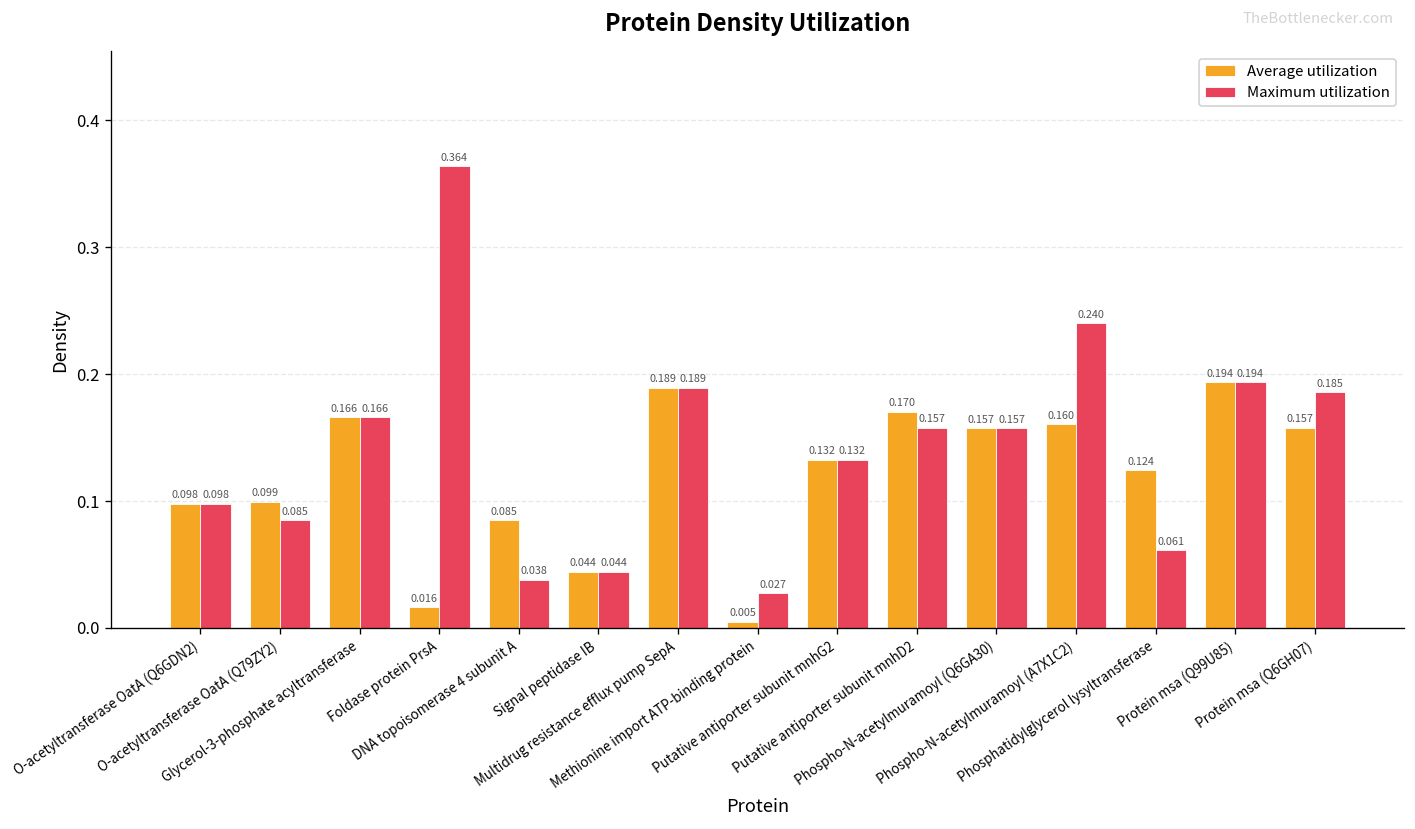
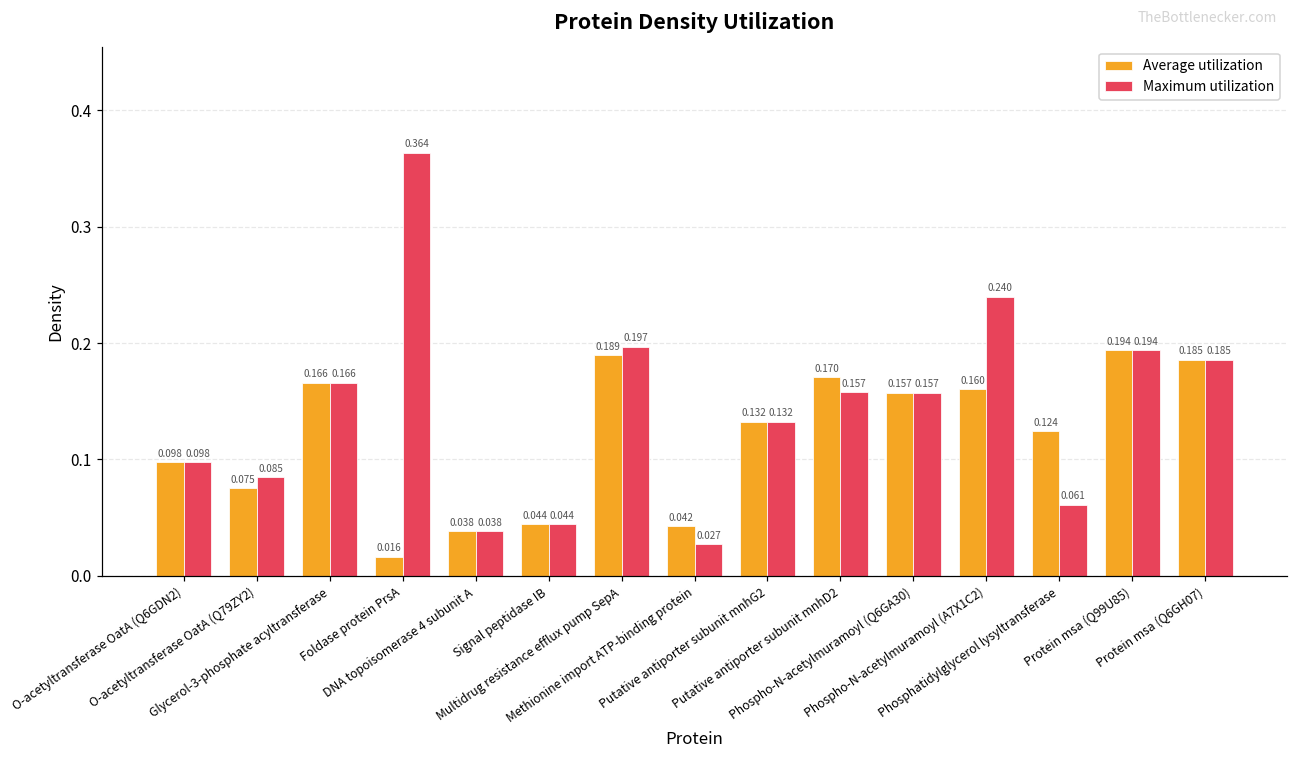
  {
    "Average utilization": {
      "O-acetyltransferase OatA (Q6GDN2)": 0.098,
-     "O-acetyltransferase OatA (Q79ZY2)": 0.099,
+     "O-acetyltransferase OatA (Q79ZY2)": 0.075,
      "Glycerol-3-phosphate acyltransferase": 0.166,
      "Foldase protein PrsA": 0.016,
-     "DNA topoisomerase 4 subunit A": 0.085,
+     "DNA topoisomerase 4 subunit A": 0.038,
      "Signal peptidase IB": 0.044,
      "Multidrug resistance efflux pump SepA": 0.189,
-     "Methionine import ATP-binding protein": 0.005,
+     "Methionine import ATP-binding protein": 0.042,
      "Putative antiporter subunit mnhG2": 0.132,
      "Putative antiporter subunit mnhD2": 0.170,
      "Phospho-N-acetylmuramoyl (Q6GA30)": 0.157,
      "Phospho-N-acetylmuramoyl (A7X1C2)": 0.160,
      "Phosphatidylglycerol lysyltransferase": 0.124,
      "Protein msa (Q99U85)": 0.194,
-     "Protein msa (Q6GH07)": 0.157
+     "Protein msa (Q6GH07)": 0.185
    },
    "Maximum utilization": {
      "O-acetyltransferase OatA (Q6GDN2)": 0.098,
      "O-acetyltransferase OatA (Q79ZY2)": 0.085,
      "Glycerol-3-phosphate acyltransferase": 0.166,
      "Foldase protein PrsA": 0.364,
      "DNA topoisomerase 4 subunit A": 0.038,
      "Signal peptidase IB": 0.044,
-     "Multidrug resistance efflux pump SepA": 0.189,
+     "Multidrug resistance efflux pump SepA": 0.197,
      "Methionine import ATP-binding protein": 0.027,
      "Putative antiporter subunit mnhG2": 0.132,
      "Putative antiporter subunit mnhD2": 0.157,
      "Phospho-N-acetylmuramoyl (Q6GA30)": 0.157,
      "Phospho-N-acetylmuramoyl (A7X1C2)": 0.240,
      "Phosphatidylglycerol lysyltransferase": 0.061,
      "Protein msa (Q99U85)": 0.194,
      "Protein msa (Q6GH07)": 0.185
    }
  }
